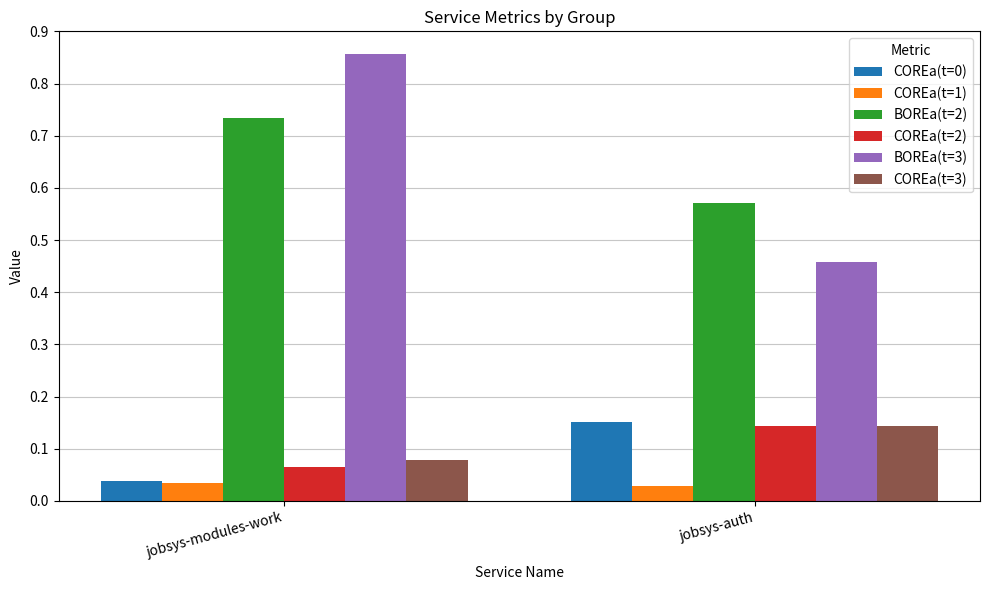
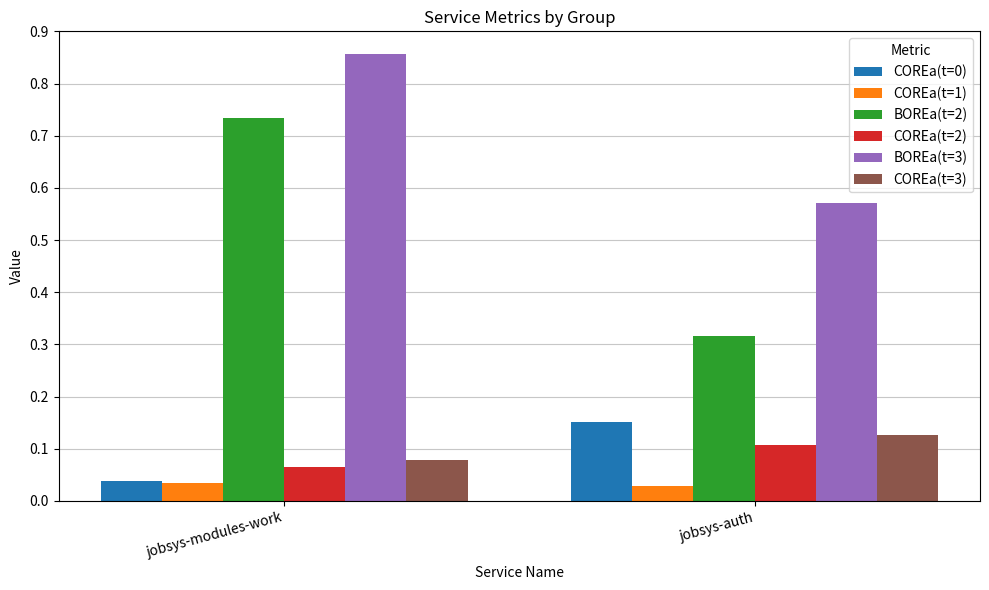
  {
    "COREa(t=0)": {
      "jobsys-modules-work": 0.04,
      "jobsys-auth": 0.15
    },
    "COREa(t=1)": {
      "jobsys-modules-work": 0.03,
      "jobsys-auth": 0.03
    },
    "BOREa(t=2)": {
      "jobsys-modules-work": 0.73,
-     "jobsys-auth": 0.57
+     "jobsys-auth": 0.32
    },
    "COREa(t=2)": {
      "jobsys-modules-work": 0.06,
-     "jobsys-auth": 0.14
+     "jobsys-auth": 0.11
    },
    "BOREa(t=3)": {
      "jobsys-modules-work": 0.86,
-     "jobsys-auth": 0.46
+     "jobsys-auth": 0.57
    },
    "COREa(t=3)": {
      "jobsys-modules-work": 0.08,
-     "jobsys-auth": 0.14
+     "jobsys-auth": 0.13
    }
  }
